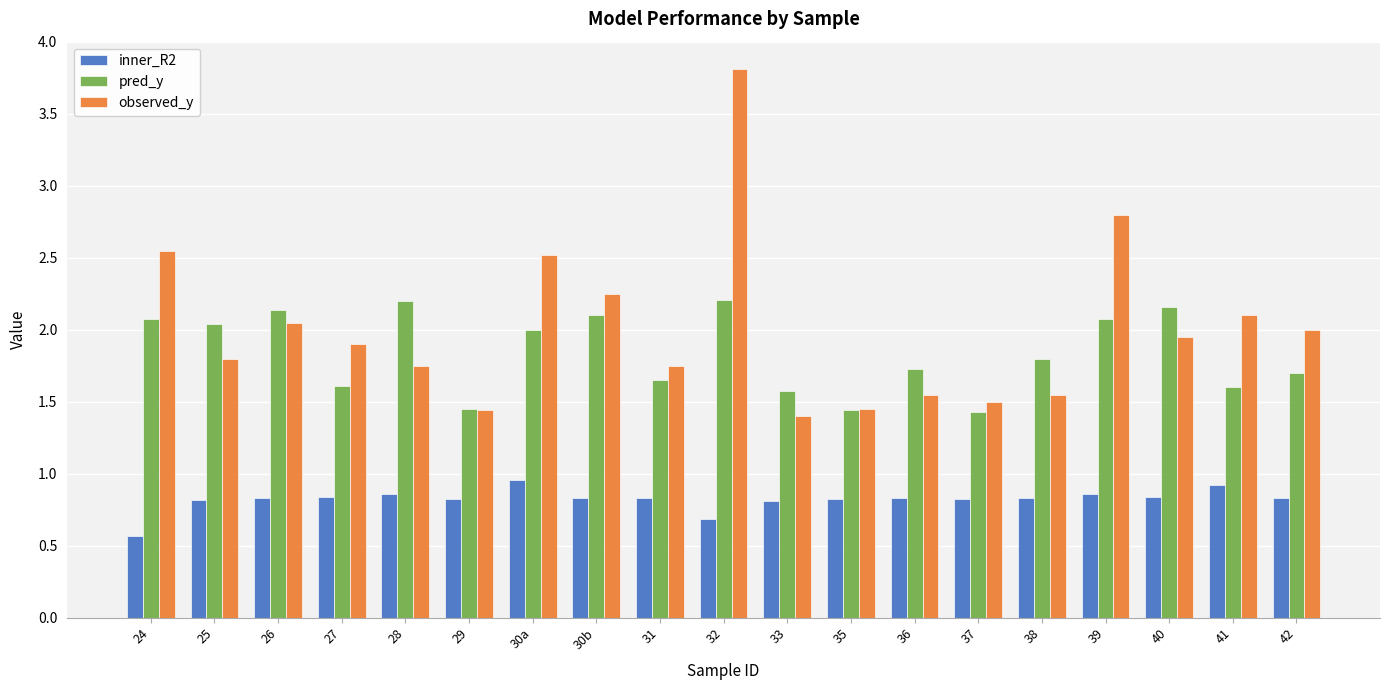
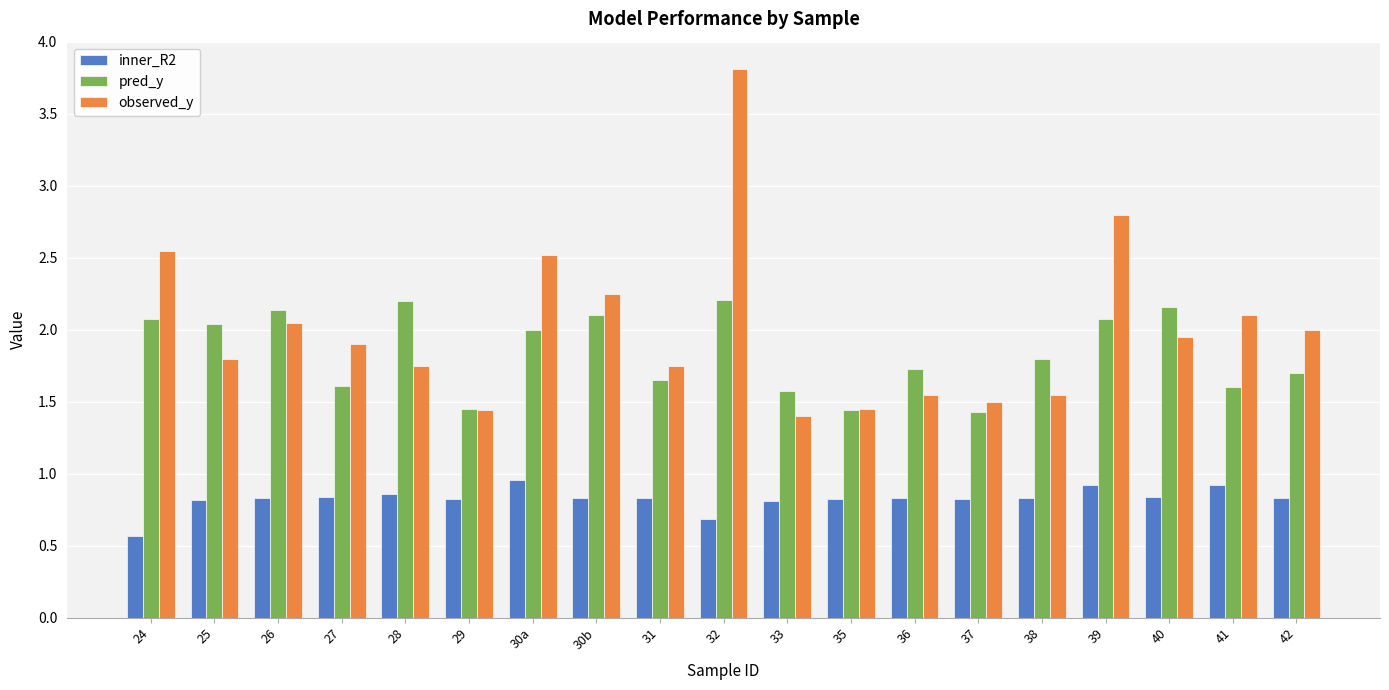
  {
    "inner_R2": {
      "24": 0.57,
      "25": 0.82,
      "26": 0.83,
      "27": 0.84,
      "28": 0.86,
      "29": 0.82,
      "30a": 0.96,
      "30b": 0.83,
      "31": 0.83,
      "32": 0.68,
      "33": 0.81,
      "35": 0.82,
      "36": 0.83,
      "37": 0.83,
      "38": 0.83,
-     "39": 0.86,
+     "39": 0.92,
      "40": 0.84,
      "41": 0.92,
      "42": 0.83
    },
    "pred_y": {
      "24": 2.08,
      "25": 2.04,
      "26": 2.14,
      "27": 1.61,
      "28": 2.20,
      "29": 1.45,
      "30a": 2.00,
      "30b": 2.10,
      "31": 1.65,
      "32": 2.21,
      "33": 1.57,
      "35": 1.45,
      "36": 1.73,
      "37": 1.43,
      "38": 1.80,
      "39": 2.08,
      "40": 2.16,
      "41": 1.60,
      "42": 1.70
    },
    "observed_y": {
      "24": 2.55,
      "25": 1.80,
      "26": 2.05,
      "27": 1.90,
      "28": 1.75,
      "29": 1.44,
      "30a": 2.52,
      "30b": 2.25,
      "31": 1.75,
      "32": 3.81,
      "33": 1.40,
      "35": 1.45,
      "36": 1.55,
      "37": 1.50,
      "38": 1.55,
      "39": 2.80,
      "40": 1.95,
      "41": 2.10,
      "42": 2.00
    }
  }
